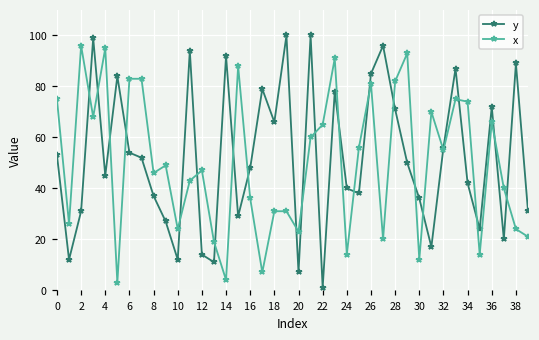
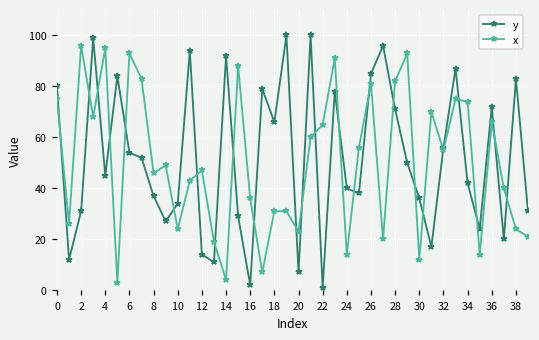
  {
    "y": {
-     "0": 53,
+     "0": 80,
      "2": 31,
      "4": 45,
      "6": 54,
      "8": 37,
-     "10": 12,
+     "10": 34,
      "12": 14,
      "14": 92,
-     "16": 48,
+     "16": 2,
      "18": 66,
      "20": 7,
      "22": 1,
      "24": 40,
      "26": 85,
      "28": 71,
      "30": 36,
      "34": 42,
      "36": 72,
-     "38": 89
+     "38": 83
    },
    "x": {
      "0": 75,
      "2": 96,
      "4": 95,
-     "6": 83,
+     "6": 93,
      "8": 46,
      "10": 24,
      "12": 47,
      "14": 4,
      "16": 36,
      "18": 31,
      "20": 23,
      "22": 65,
      "24": 14,
      "26": 81,
      "28": 82,
      "30": 12,
      "34": 74,
      "36": 66,
      "38": 24
    }
  }
